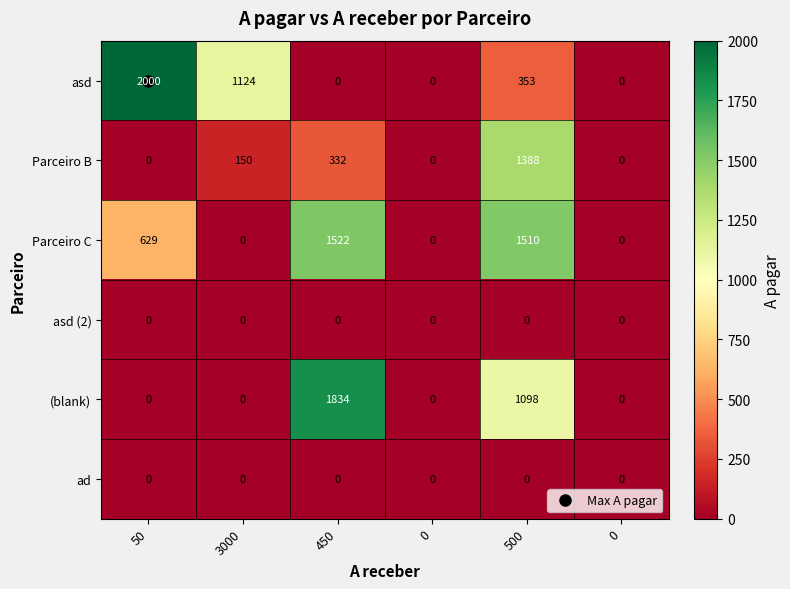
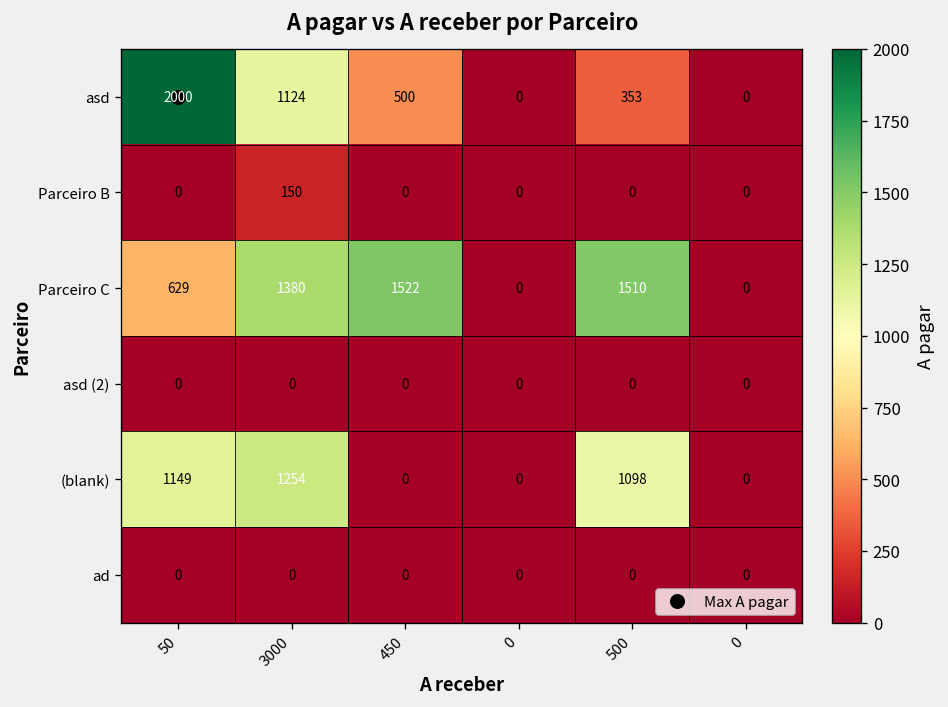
  {
    "asd": {
      "3000": 1124,
-     "450": 0,
+     "450": 500,
      "500": 353
    },
    "Parceiro B": {
      "50": 0,
      "3000": 150,
-     "450": 332,
-     "500": 1388
+     "450": 0,
+     "500": 0
    },
    "Parceiro C": {
      "50": 629,
-     "3000": 0,
+     "3000": 1380,
      "450": 1522,
      "500": 1510
    },
    "asd (2)": {
      "50": 0,
      "3000": 0,
      "450": 0,
      "500": 0
    },
    "(blank)": {
-     "50": 0,
-     "3000": 0,
-     "450": 1834,
+     "50": 1149,
+     "3000": 1254,
+     "450": 0,
      "500": 1098
    },
    "ad": {
      "50": 0,
      "3000": 0,
      "450": 0,
      "500": 0
    }
  }
